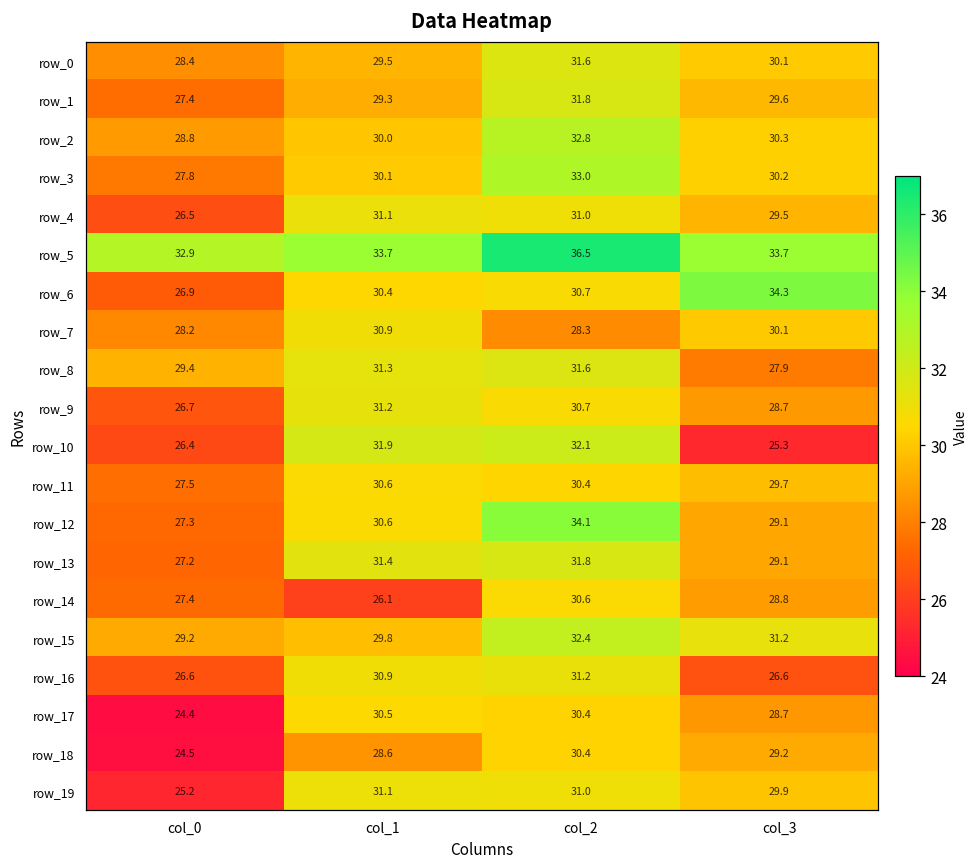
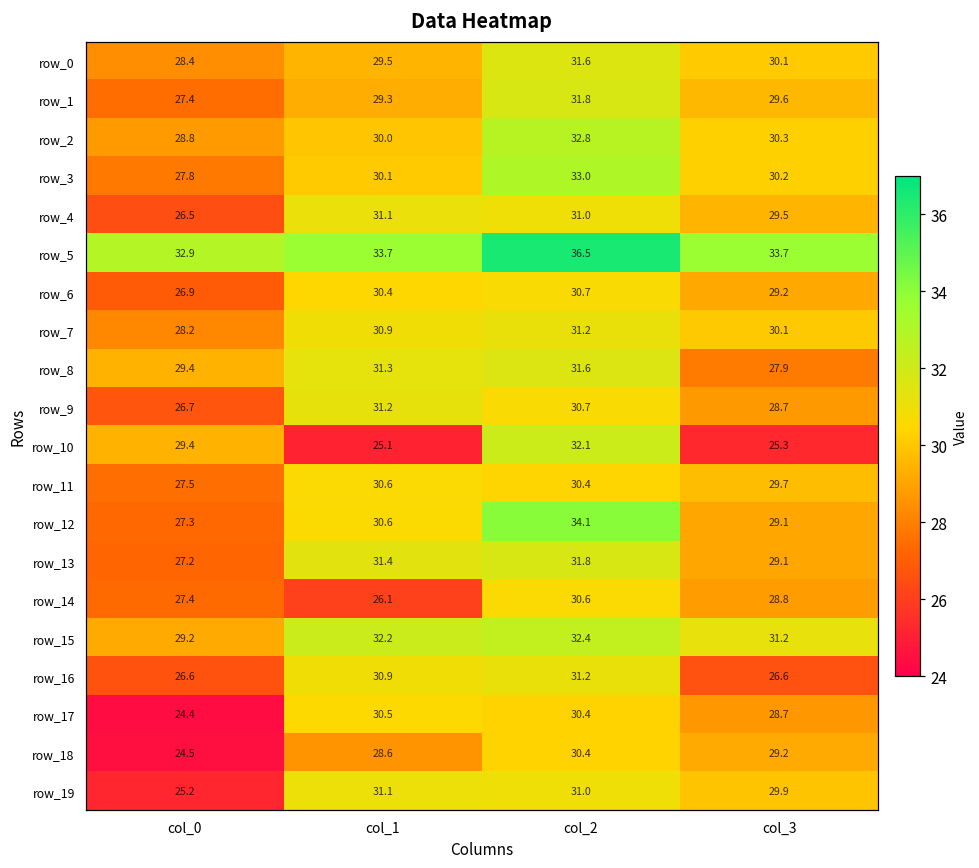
  {
    "row_0": {
      "col_0": 28.4,
      "col_1": 29.5,
      "col_2": 31.6,
      "col_3": 30.1
    },
    "row_1": {
      "col_0": 27.4,
      "col_1": 29.3,
      "col_2": 31.8,
      "col_3": 29.6
    },
    "row_2": {
      "col_0": 28.8,
      "col_1": 30.0,
      "col_2": 32.8,
      "col_3": 30.3
    },
    "row_3": {
      "col_0": 27.8,
      "col_1": 30.1,
      "col_2": 33.0,
      "col_3": 30.2
    },
    "row_4": {
      "col_0": 26.5,
      "col_1": 31.1,
      "col_2": 31.0,
      "col_3": 29.5
    },
    "row_5": {
      "col_0": 32.9,
      "col_1": 33.7,
      "col_2": 36.5,
      "col_3": 33.7
    },
    "row_6": {
      "col_0": 26.9,
      "col_1": 30.4,
      "col_2": 30.7,
-     "col_3": 34.3
+     "col_3": 29.2
    },
    "row_7": {
      "col_0": 28.2,
      "col_1": 30.9,
-     "col_2": 28.3,
+     "col_2": 31.2,
      "col_3": 30.1
    },
    "row_8": {
      "col_0": 29.4,
      "col_1": 31.3,
      "col_2": 31.6,
      "col_3": 27.9
    },
    "row_9": {
      "col_0": 26.7,
      "col_1": 31.2,
      "col_2": 30.7,
      "col_3": 28.7
    },
    "row_10": {
-     "col_0": 26.4,
-     "col_1": 31.9,
+     "col_0": 29.4,
+     "col_1": 25.1,
      "col_2": 32.1,
      "col_3": 25.3
    },
    "row_11": {
      "col_0": 27.5,
      "col_1": 30.6,
      "col_2": 30.4,
      "col_3": 29.7
    },
    "row_12": {
      "col_0": 27.3,
      "col_1": 30.6,
      "col_2": 34.1,
      "col_3": 29.1
    },
    "row_13": {
      "col_0": 27.2,
      "col_1": 31.4,
      "col_2": 31.8,
      "col_3": 29.1
    },
    "row_14": {
      "col_0": 27.4,
      "col_1": 26.1,
      "col_2": 30.6,
      "col_3": 28.8
    },
    "row_15": {
      "col_0": 29.2,
-     "col_1": 29.8,
+     "col_1": 32.2,
      "col_2": 32.4,
      "col_3": 31.2
    },
    "row_16": {
      "col_0": 26.6,
      "col_1": 30.9,
      "col_2": 31.2,
      "col_3": 26.6
    },
    "row_17": {
      "col_0": 24.4,
      "col_1": 30.5,
      "col_2": 30.4,
      "col_3": 28.7
    },
    "row_18": {
      "col_0": 24.5,
      "col_1": 28.6,
      "col_2": 30.4,
      "col_3": 29.2
    },
    "row_19": {
      "col_0": 25.2,
      "col_1": 31.1,
      "col_2": 31.0,
      "col_3": 29.9
    }
  }
